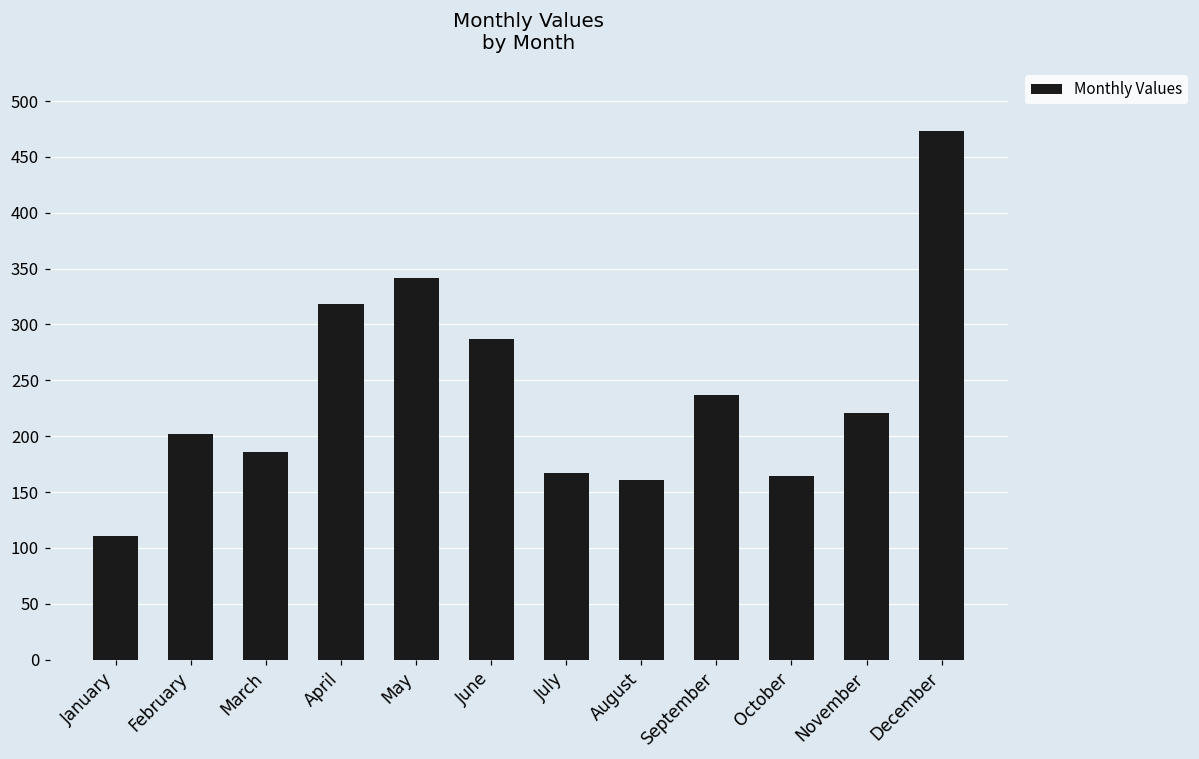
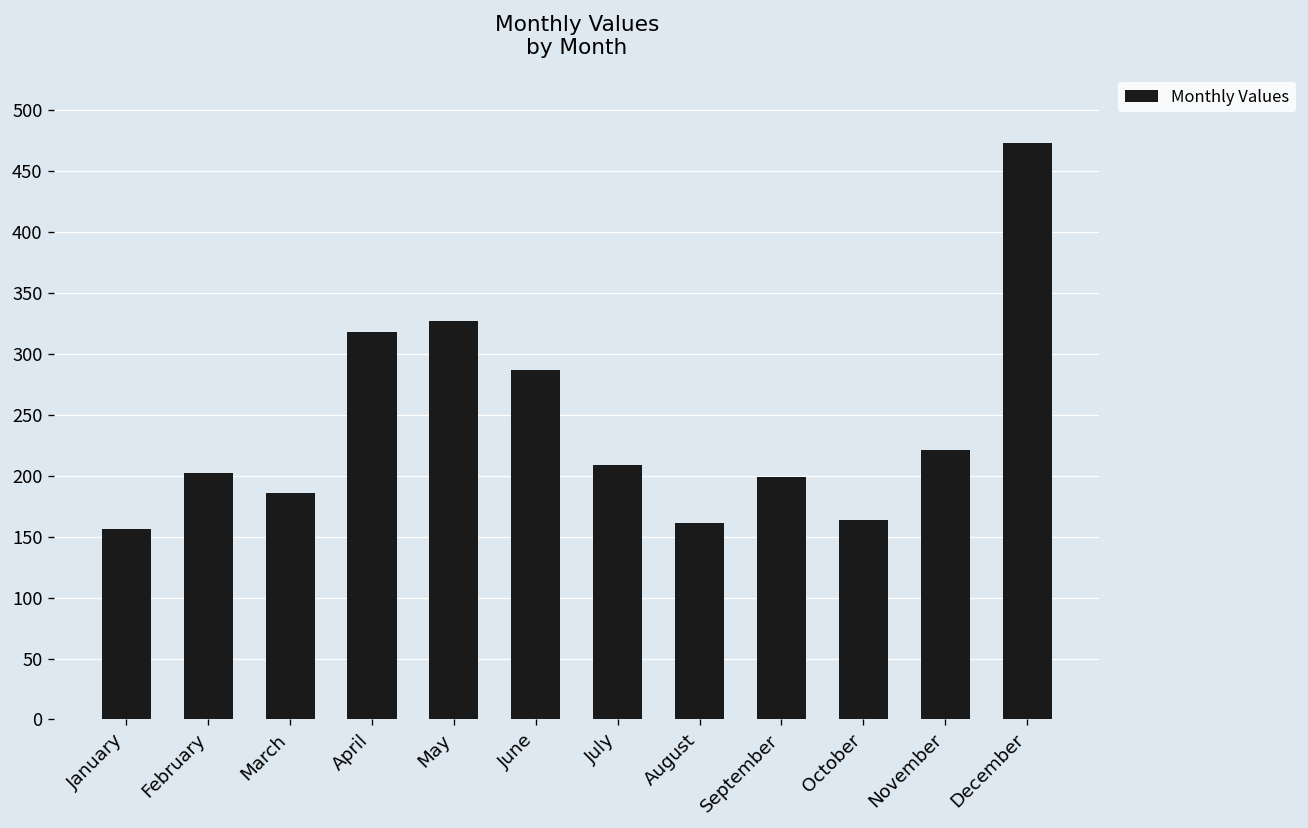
  {
-   "January": 111,
+   "January": 156,
    "February": 202,
    "March": 186,
    "April": 318,
-   "May": 342,
+   "May": 327,
    "June": 287,
-   "July": 167,
+   "July": 209,
    "August": 161,
-   "September": 237,
+   "September": 199,
    "October": 164,
    "November": 221,
    "December": 473
  }
